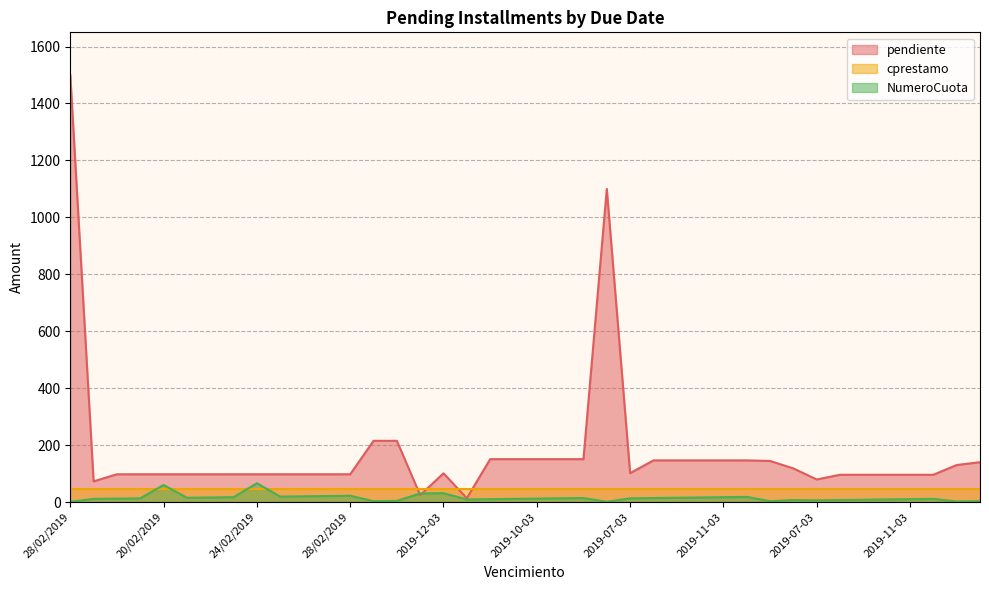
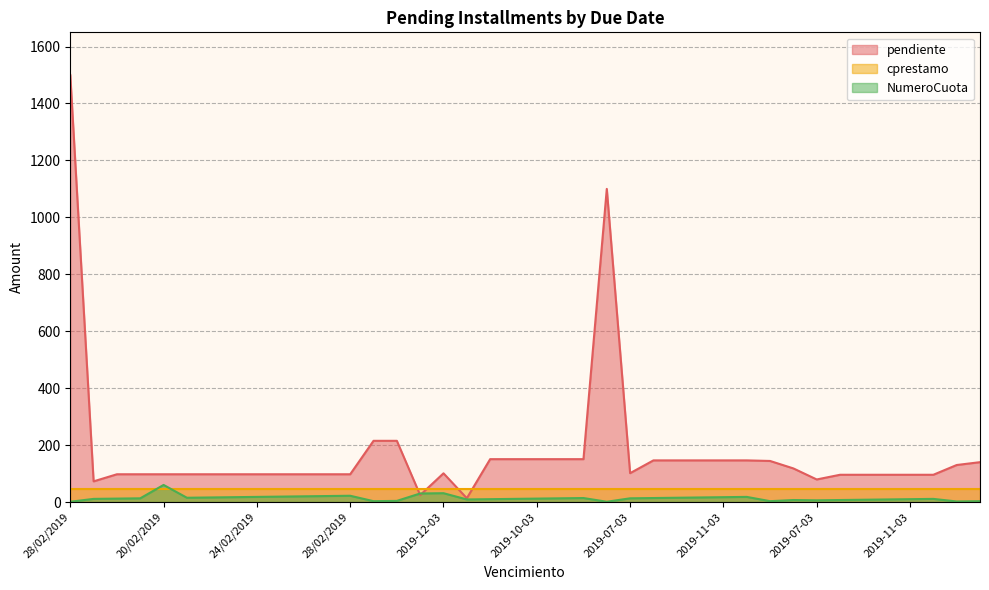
  {
    "pendiente": {
      "20/02/2019": 100,
      "24/02/2019": 100
    },
    "cprestamo": {
      "20/02/2019": 50,
      "24/02/2019": 50
    },
    "NumeroCuota": {
      "20/02/2019": 60,
-     "24/02/2019": 70
+     "24/02/2019": 20
    }
  }
